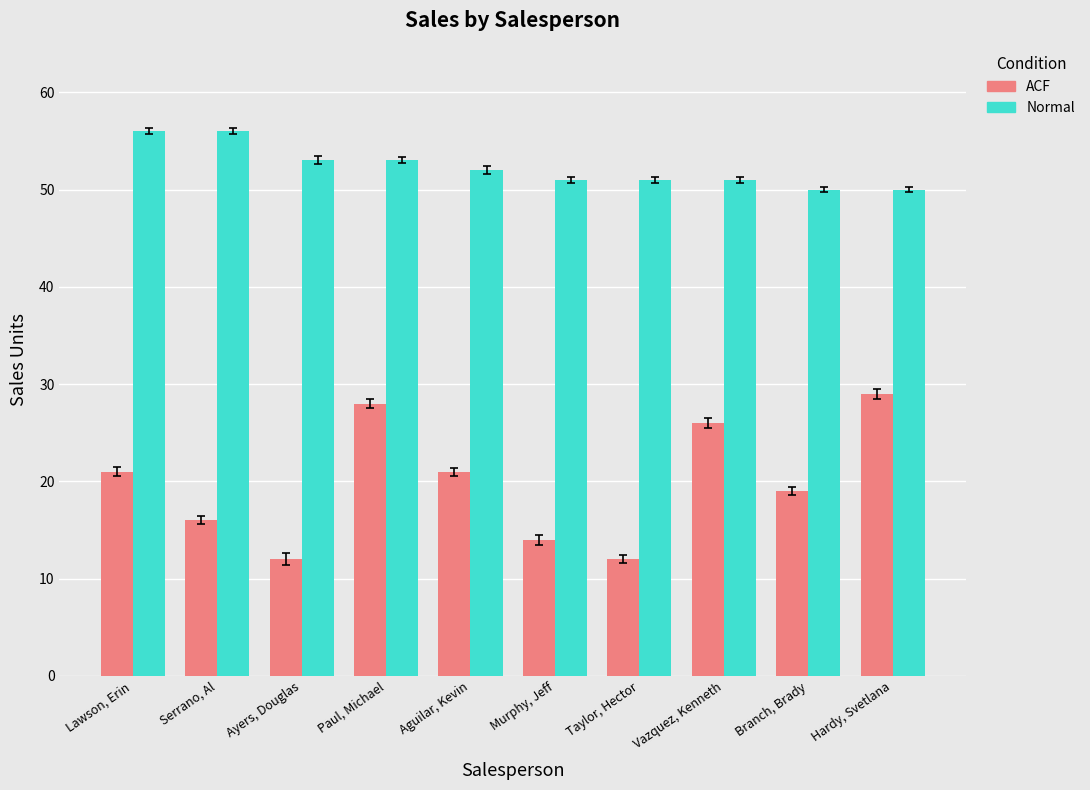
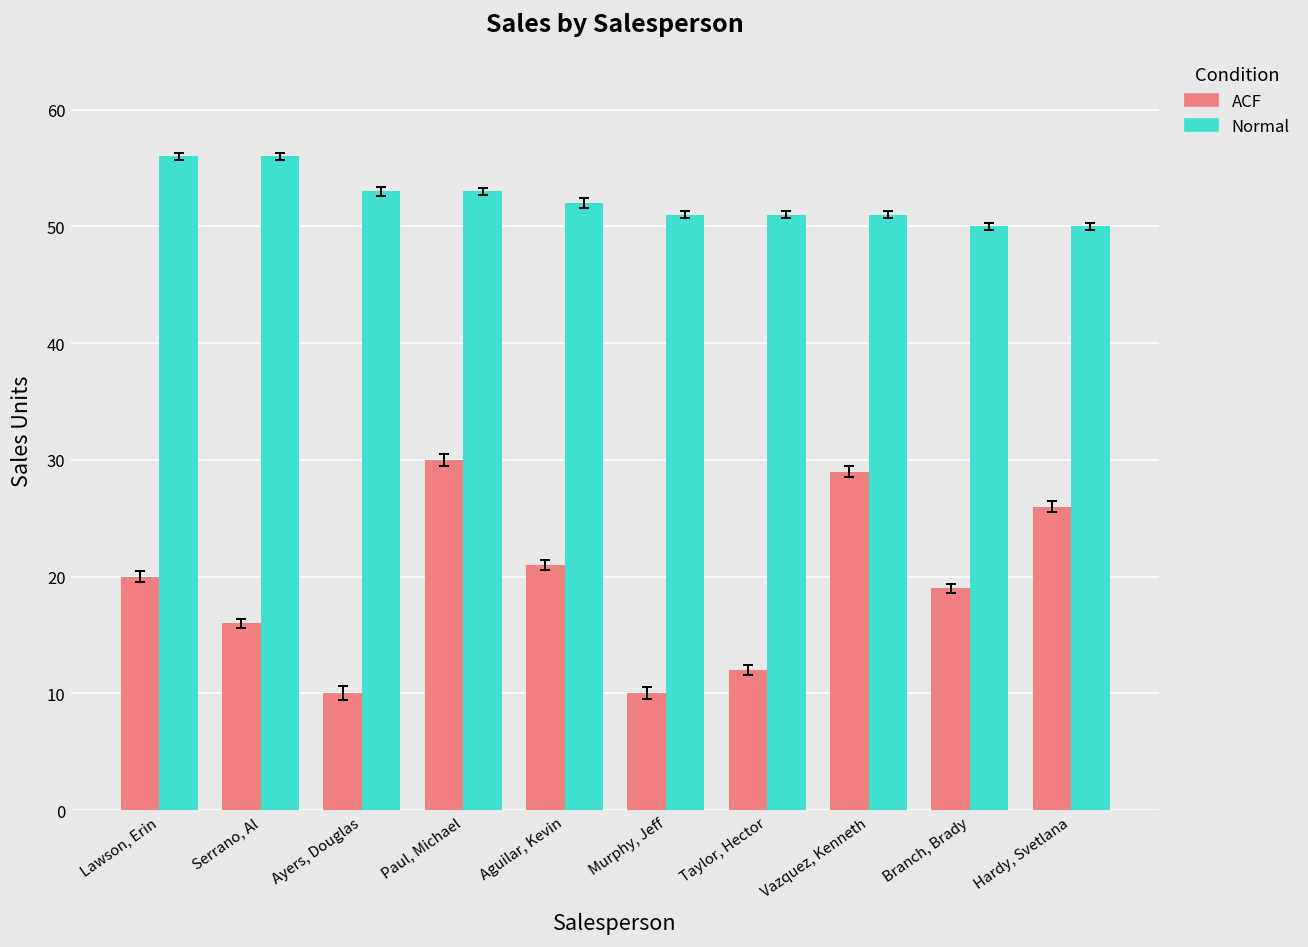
  {
    "ACF": {
-     "Lawson, Erin": 21,
+     "Lawson, Erin": 20,
      "Serrano, Al": 16,
-     "Ayers, Douglas": 12,
-     "Paul, Michael": 28,
+     "Ayers, Douglas": 10,
+     "Paul, Michael": 30,
      "Aguilar, Kevin": 21,
-     "Murphy, Jeff": 14,
+     "Murphy, Jeff": 10,
      "Taylor, Hector": 12,
-     "Vazquez, Kenneth": 26,
+     "Vazquez, Kenneth": 29,
      "Branch, Brady": 19,
-     "Hardy, Svetlana": 29
+     "Hardy, Svetlana": 26
    },
    "Normal": {
      "Lawson, Erin": 56,
      "Serrano, Al": 56,
      "Ayers, Douglas": 53,
      "Paul, Michael": 53,
      "Aguilar, Kevin": 52,
      "Murphy, Jeff": 51,
      "Taylor, Hector": 51,
      "Vazquez, Kenneth": 51,
      "Branch, Brady": 50,
      "Hardy, Svetlana": 50
    }
  }
